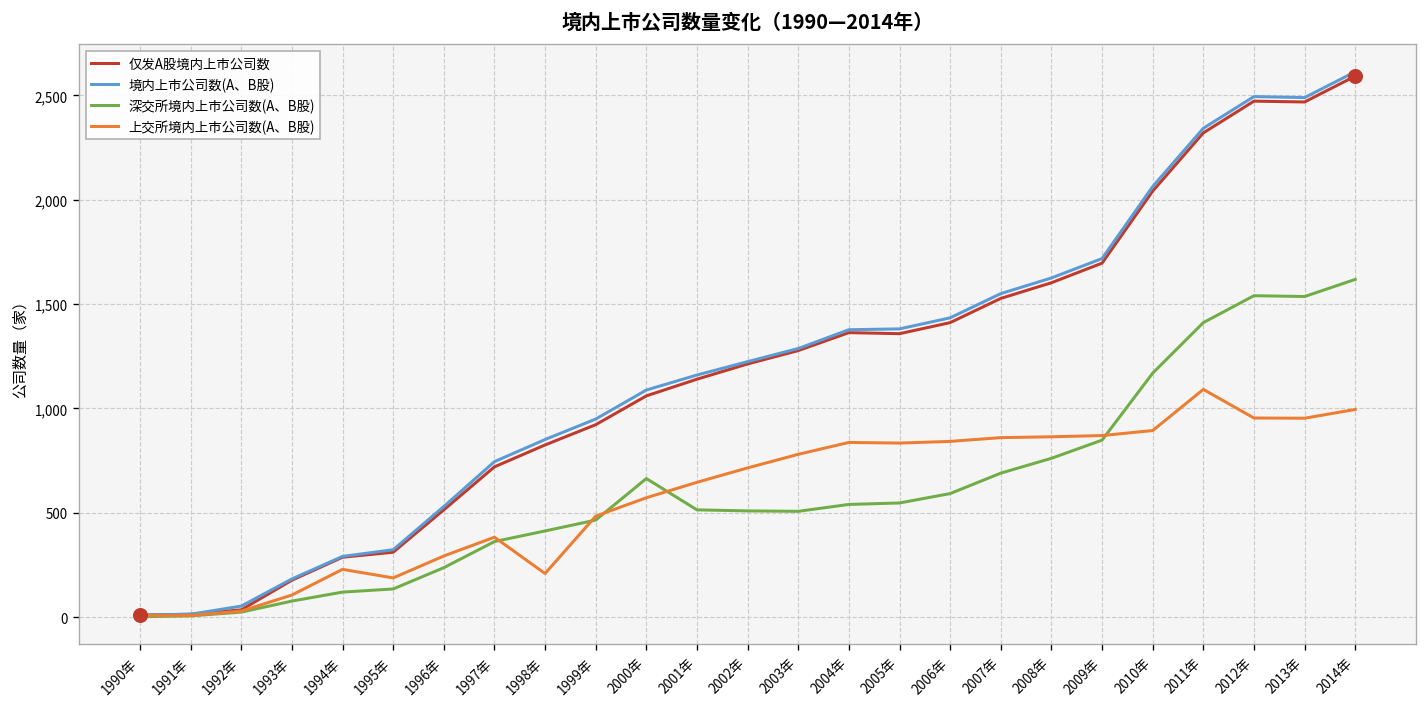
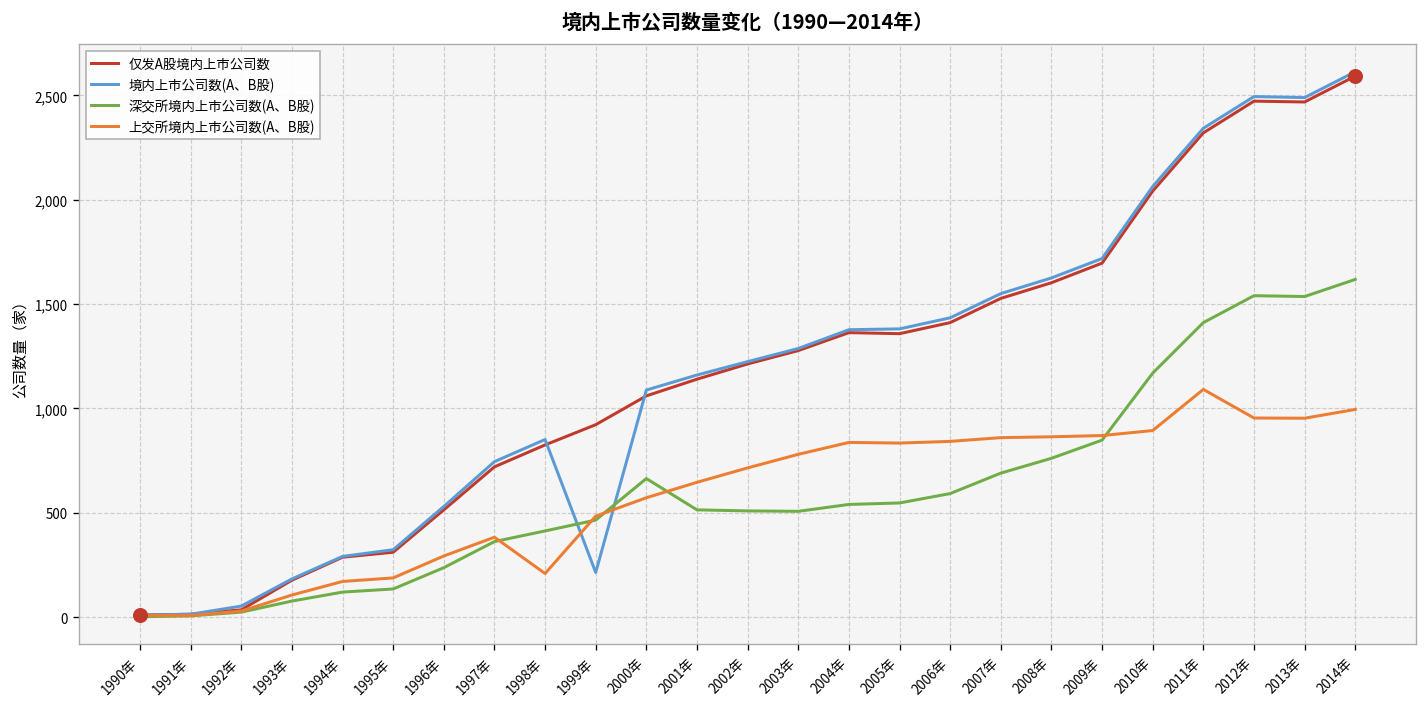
  {
    "境内上市公司数(A、B股)": {
      "1992年": "50",
      "1996年": "530",
      "1997年": "750",
      "1998年": "850",
-     "1999年": "950",
+     "1999年": "210",
      "2000年": "1,090",
      "2001年": "1,160",
      "2005年": "1,380",
      "2006年": "1,430",
      "2007年": "1,550",
      "2008年": "1,630",
      "2009年": "1,720",
      "2010年": "2,060",
      "2011年": "2,340",
      "2012年": "2,490",
      "2013年": "2,490",
      "2014年": "2,610"
    },
    "深交所境内上市公司数(A、B股)": {
      "1993年": "80",
      "1994年": "120",
      "1995年": "140",
      "1996年": "240",
      "1997年": "360",
      "1998年": "410",
      "1999年": "470",
      "2000年": "660",
      "2001年": "510",
      "2002年": "510",
      "2003年": "510",
      "2004年": "540",
      "2005年": "550",
      "2006年": "590",
      "2007年": "690",
      "2008年": "760",
      "2009年": "850",
      "2010年": "1,170",
      "2011年": "1,410",
      "2012年": "1,540",
      "2013年": "1,540",
      "2014年": "1,620"
    },
    "上交所境内上市公司数(A、B股)": {
      "1993年": "110",
-     "1994年": "230",
+     "1994年": "170",
      "1995年": "190",
      "1996年": "290",
      "1997年": "380",
      "1998年": "210",
      "1999年": "480",
      "2000年": "570",
      "2001年": "650",
      "2002年": "720",
      "2003年": "780",
      "2004年": "840",
      "2005年": "830",
      "2006年": "840",
      "2007年": "860",
      "2008年": "860",
      "2009年": "870",
      "2010年": "890",
      "2011年": "1,090",
      "2012年": "950",
      "2013年": "950",
      "2014年": "1,000"
    }
  }
